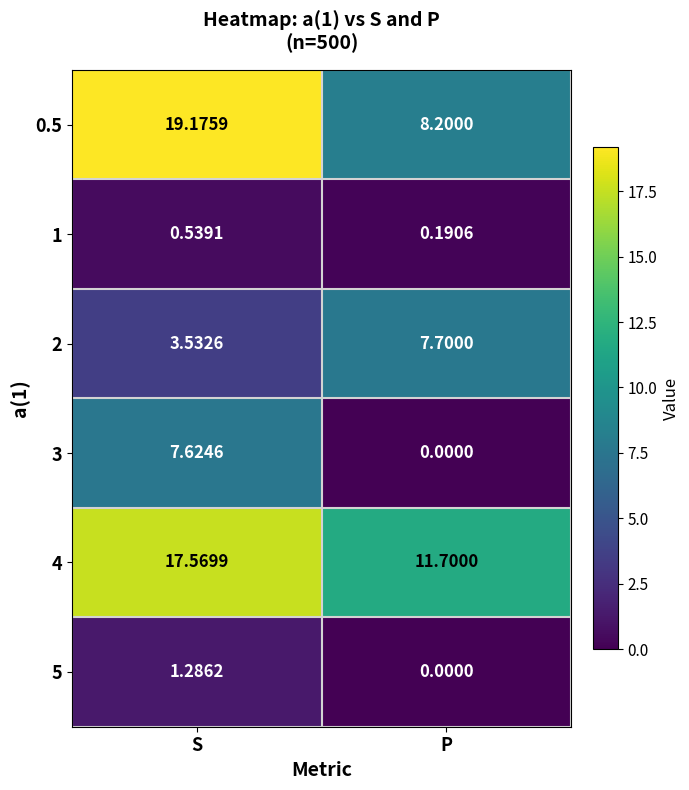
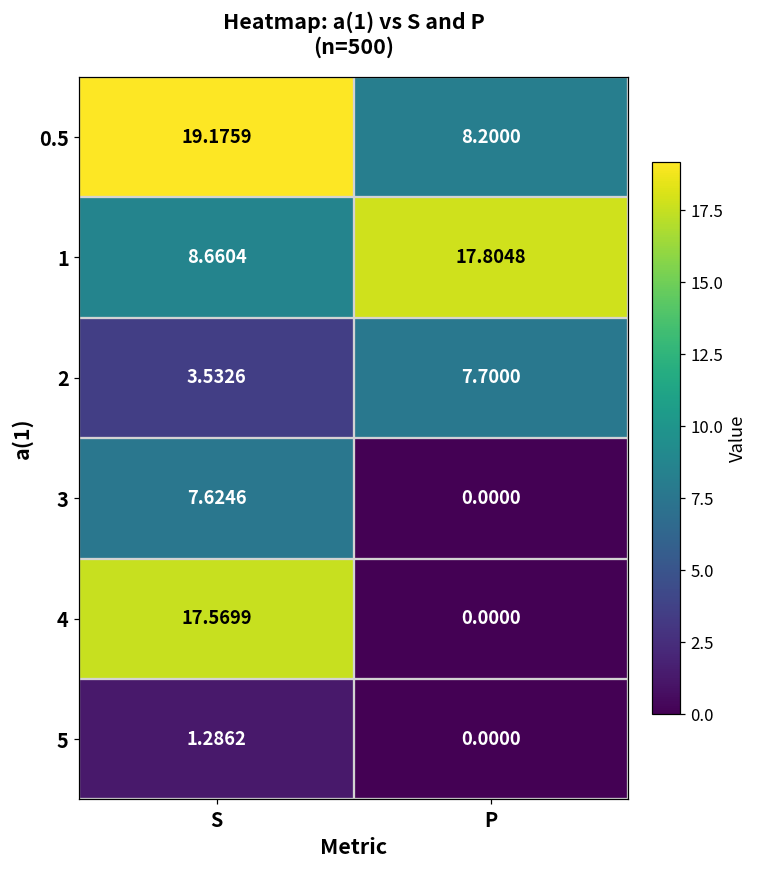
  {
    "0.5": {
      "S": 19.1759,
      "P": 8.2000
    },
    "1": {
-     "S": 0.5391,
-     "P": 0.1906
+     "S": 8.6604,
+     "P": 17.8048
    },
    "2": {
      "S": 3.5326,
      "P": 7.7000
    },
    "3": {
      "S": 7.6246,
      "P": 0.0000
    },
    "4": {
      "S": 17.5699,
-     "P": 11.7000
+     "P": 0.0000
    },
    "5": {
      "S": 1.2862,
      "P": 0.0000
    }
  }
